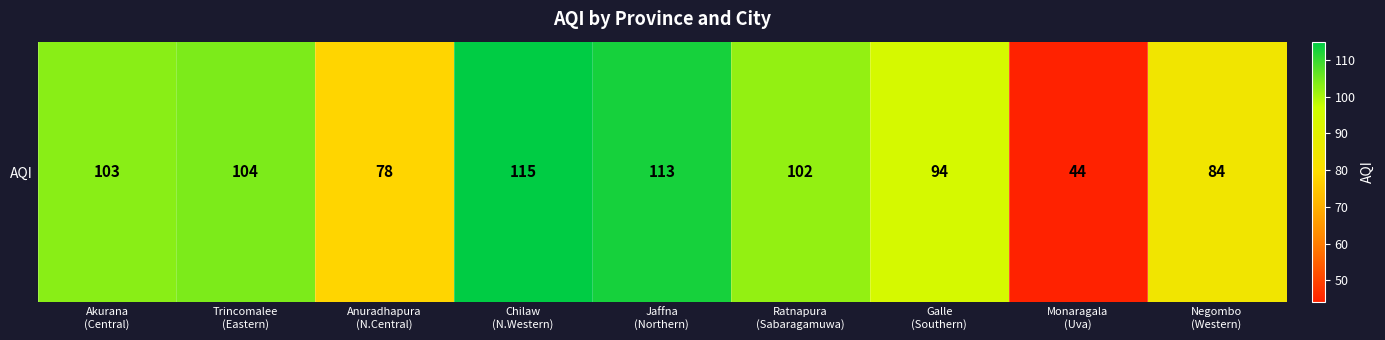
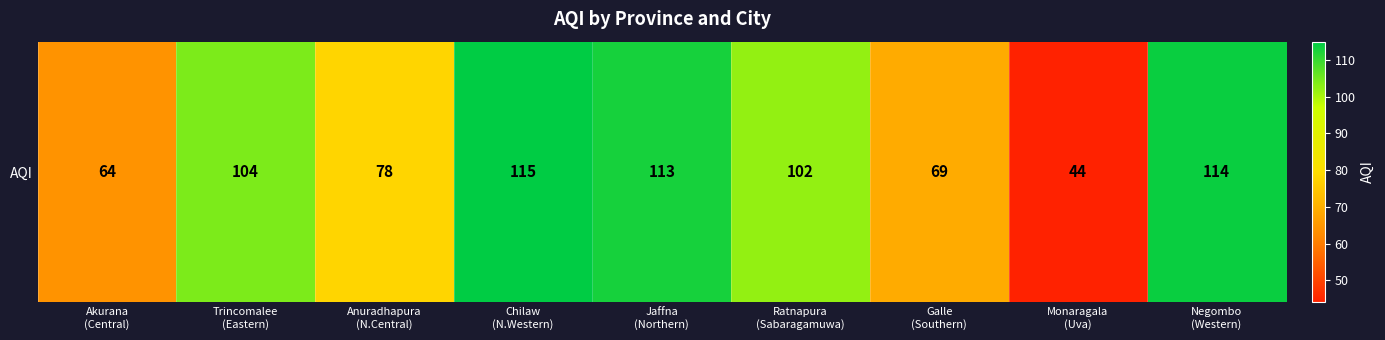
  {
    "AQI": {
-     "Akurana (Central)": 103,
+     "Akurana (Central)": 64,
      "Trincomalee (Eastern)": 104,
      "Anuradhapura (N.Central)": 78,
      "Chilaw (N.Western)": 115,
      "Jaffna (Northern)": 113,
      "Ratnapura (Sabaragamuwa)": 102,
-     "Galle (Southern)": 94,
+     "Galle (Southern)": 69,
      "Monaragala (Uva)": 44,
-     "Negombo (Western)": 84
+     "Negombo (Western)": 114
    }
  }
